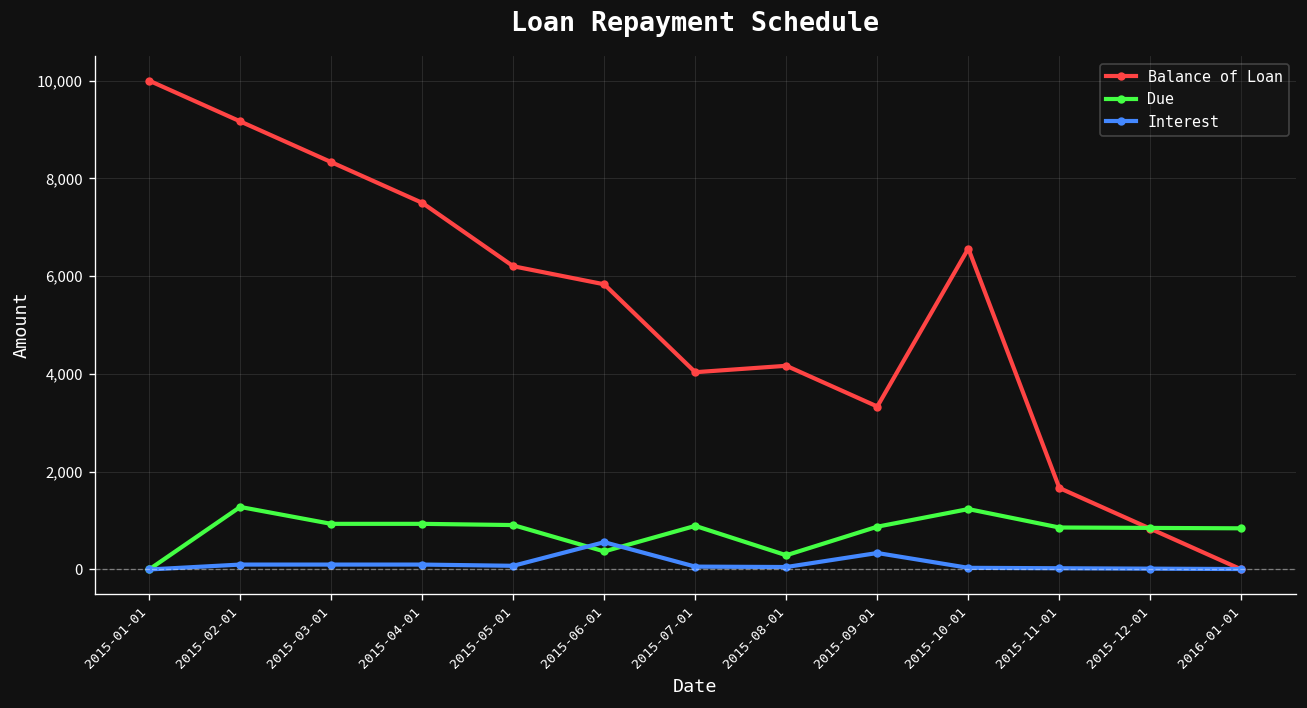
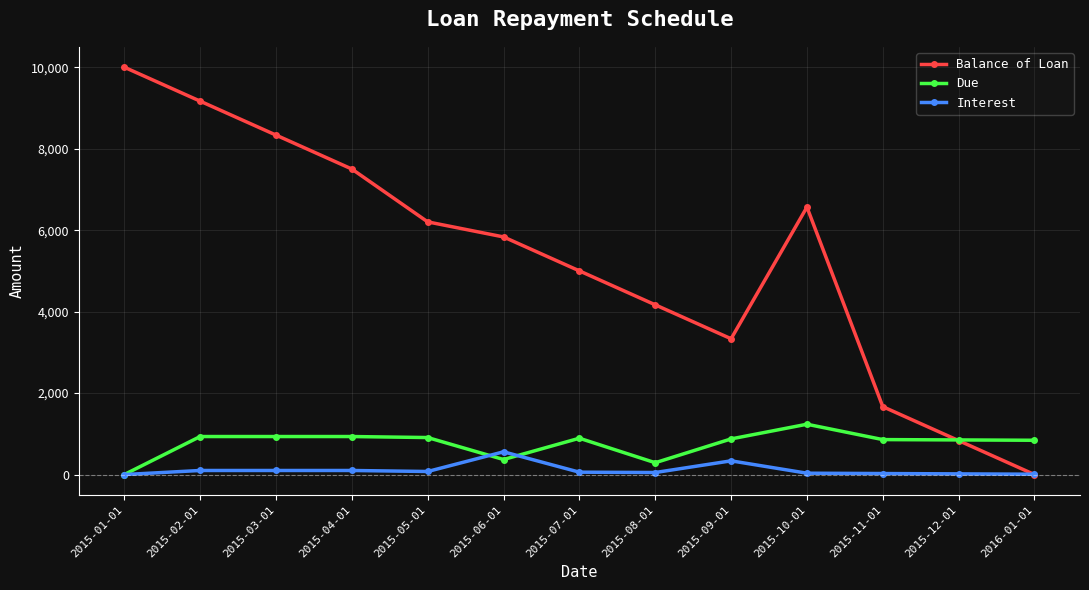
  {
    "Balance of Loan": {
      "2015-01-01": "10,000",
      "2015-02-01": "9,200",
      "2015-03-01": "8,300",
      "2015-04-01": "7,500",
      "2015-05-01": "6,200",
      "2015-06-01": "5,800",
-     "2015-07-01": "4,000",
+     "2015-07-01": "5,000",
      "2015-08-01": "4,200",
      "2015-09-01": "3,300",
      "2015-10-01": "6,600",
      "2015-11-01": "1,700"
    },
    "Due": {
-     "2015-02-01": "1,300",
+     "2015-02-01": "900",
      "2015-03-01": "900",
      "2015-04-01": "900",
      "2015-05-01": "900",
      "2015-06-01": "400",
      "2015-07-01": "900",
      "2015-08-01": "300",
      "2015-09-01": "900",
      "2015-10-01": "1,200",
      "2015-11-01": "900",
      "2016-01-01": "800"
    },
    "Interest": {
      "2015-02-01": "100",
      "2015-03-01": "100",
      "2015-04-01": "100",
      "2015-05-01": "100",
      "2015-06-01": "600",
      "2015-07-01": "100",
      "2015-08-01": "100",
      "2015-09-01": "300",
      "2015-10-01": "0",
      "2015-11-01": "0",
      "2015-12-01": "0"
    }
  }
